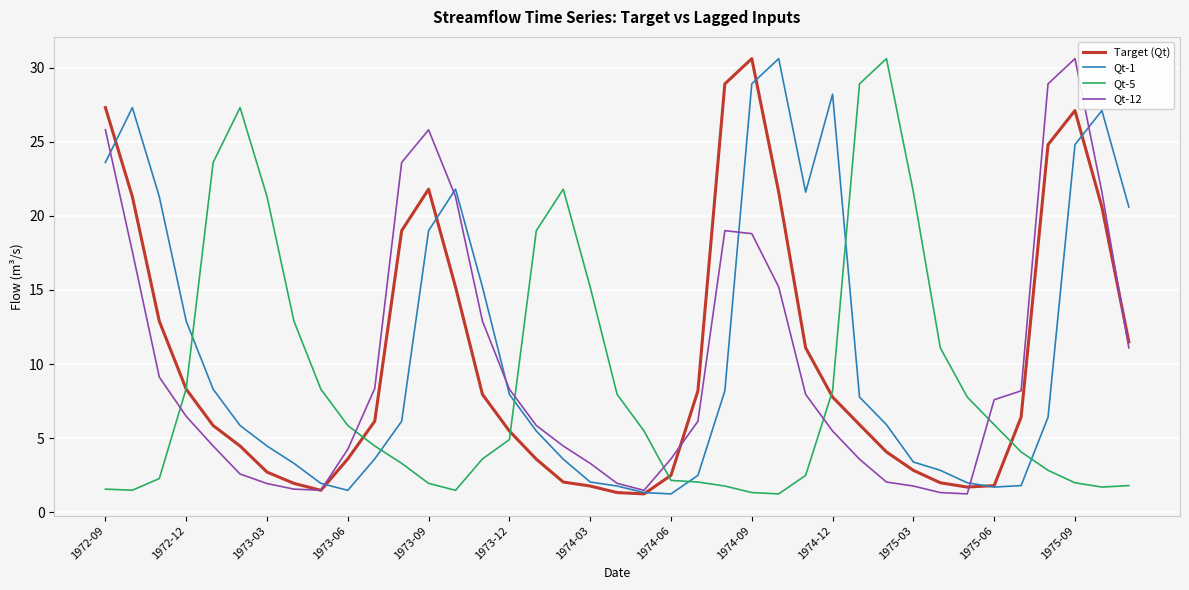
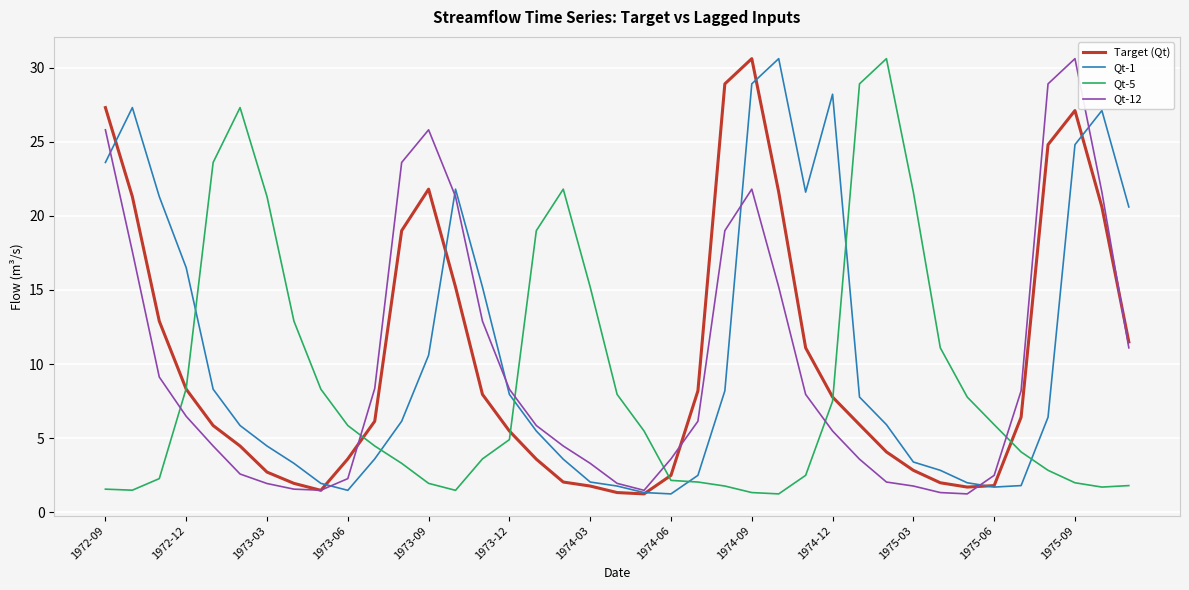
  {
    "Target (Qt)": {
      "1972-09": 27.3,
      "1973-03": 2.7,
      "1973-06": 3.6,
      "1973-09": 21.8,
      "1973-12": 5.5,
      "1974-03": 1.8,
      "1974-06": 2.5,
      "1974-09": 30.6,
      "1974-12": 7.8,
      "1975-03": 2.8,
      "1975-09": 27.1
    },
    "Qt-1": {
      "1972-09": 23.6,
-     "1972-12": 12.9,
+     "1972-12": 16.5,
      "1973-03": 4.5,
      "1973-06": 1.5,
-     "1973-09": 19.0,
+     "1973-09": 10.6,
      "1973-12": 8.0,
      "1974-03": 2.1,
      "1974-06": 1.3,
      "1974-09": 28.9,
      "1974-12": 28.2,
      "1975-03": 3.4,
      "1975-09": 24.8
    },
    "Qt-5": {
      "1972-09": 1.6,
      "1973-03": 21.3,
      "1973-06": 5.9,
      "1973-09": 2.0,
      "1973-12": 4.9,
      "1974-03": 15.2,
      "1974-06": 2.2,
      "1974-09": 1.3,
-     "1974-12": 8.2,
+     "1974-12": 7.5,
      "1975-03": 21.6,
      "1975-06": 5.9,
      "1975-09": 2.0
    },
    "Qt-12": {
      "1972-09": 25.8,
      "1972-12": 6.5,
      "1973-03": 2.0,
-     "1973-06": 4.3,
+     "1973-06": 2.3,
      "1973-09": 25.8,
      "1973-12": 8.3,
      "1974-03": 3.3,
      "1974-06": 3.6,
-     "1974-09": 18.8,
+     "1974-09": 21.8,
      "1974-12": 5.5,
      "1975-03": 1.8,
-     "1975-06": 7.6,
+     "1975-06": 2.5,
      "1975-09": 30.6
    }
  }
